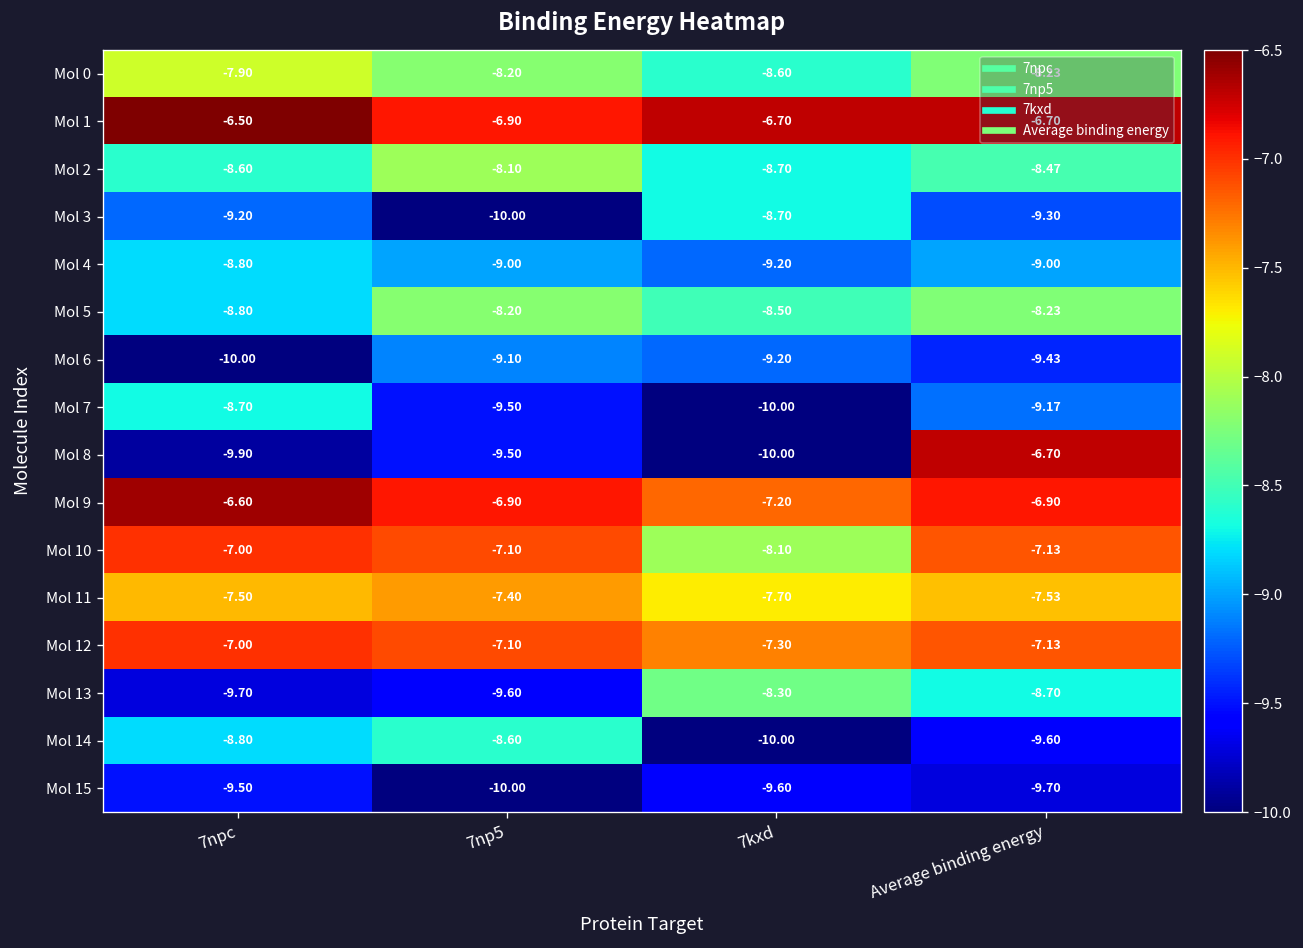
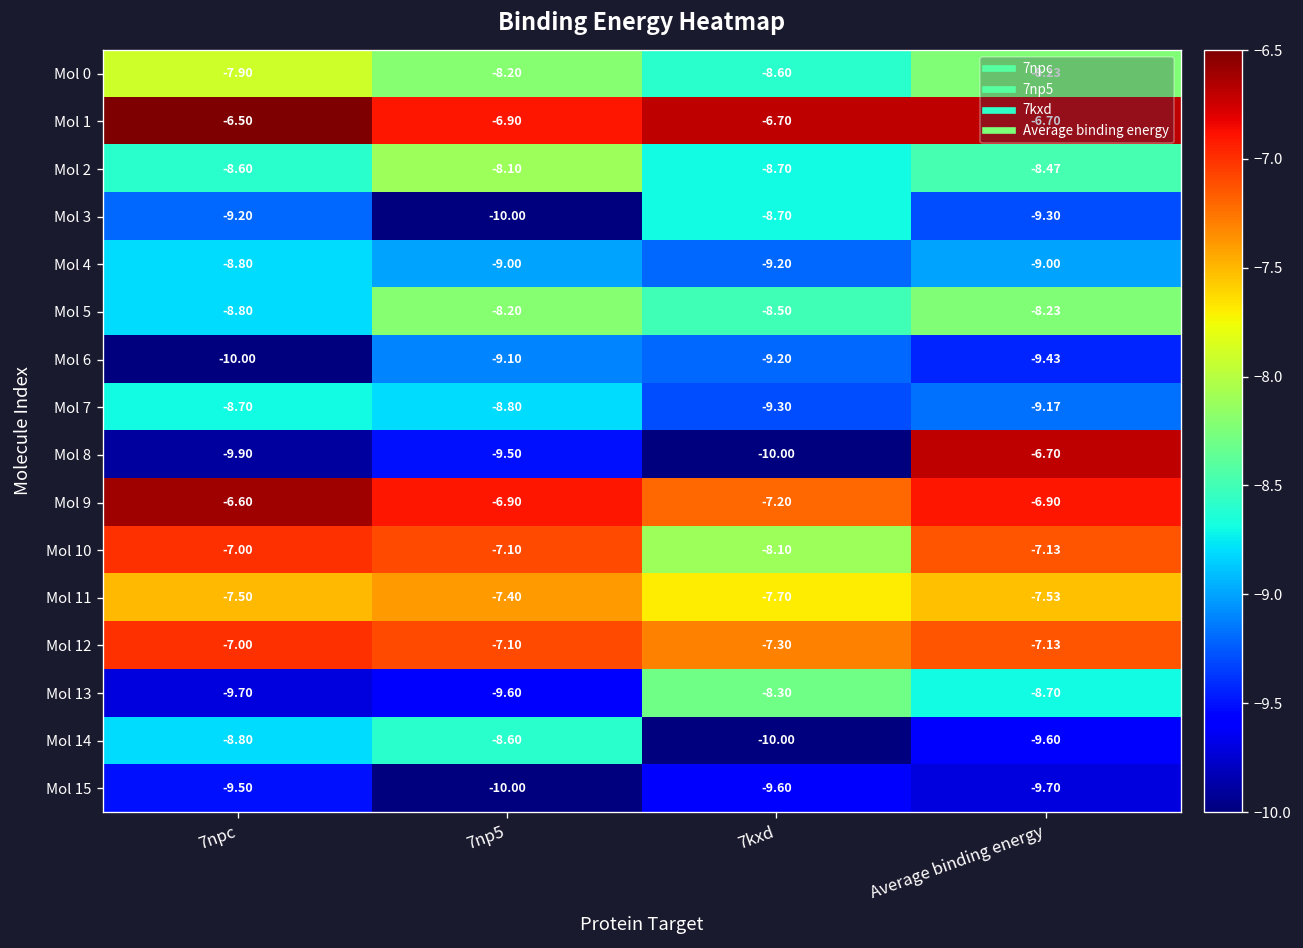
  {
    "Mol 0": {
      "7npc": -7.90,
      "7np5": -8.20,
      "7kxd": -8.60
    },
    "Mol 1": {
      "7npc": -6.50,
      "7np5": -6.90,
      "7kxd": -6.70
    },
    "Mol 2": {
      "7npc": -8.60,
      "7np5": -8.10,
      "7kxd": -8.70,
      "Average binding energy": -8.47
    },
    "Mol 3": {
      "7npc": -9.20,
      "7np5": -10.00,
      "7kxd": -8.70,
      "Average binding energy": -9.30
    },
    "Mol 4": {
      "7npc": -8.80,
      "7np5": -9.00,
      "7kxd": -9.20,
      "Average binding energy": -9.00
    },
    "Mol 5": {
      "7npc": -8.80,
      "7np5": -8.20,
      "7kxd": -8.50,
      "Average binding energy": -8.23
    },
    "Mol 6": {
      "7npc": -10.00,
      "7np5": -9.10,
      "7kxd": -9.20,
      "Average binding energy": -9.43
    },
    "Mol 7": {
      "7npc": -8.70,
-     "7np5": -9.50,
-     "7kxd": -10.00,
+     "7np5": -8.80,
+     "7kxd": -9.30,
      "Average binding energy": -9.17
    },
    "Mol 8": {
      "7npc": -9.90,
      "7np5": -9.50,
      "7kxd": -10.00,
      "Average binding energy": -6.70
    },
    "Mol 9": {
      "7npc": -6.60,
      "7np5": -6.90,
      "7kxd": -7.20,
      "Average binding energy": -6.90
    },
    "Mol 10": {
      "7npc": -7.00,
      "7np5": -7.10,
      "7kxd": -8.10,
      "Average binding energy": -7.13
    },
    "Mol 11": {
      "7npc": -7.50,
      "7np5": -7.40,
      "7kxd": -7.70,
      "Average binding energy": -7.53
    },
    "Mol 12": {
      "7npc": -7.00,
      "7np5": -7.10,
      "7kxd": -7.30,
      "Average binding energy": -7.13
    },
    "Mol 13": {
      "7npc": -9.70,
      "7np5": -9.60,
      "7kxd": -8.30,
      "Average binding energy": -8.70
    },
    "Mol 14": {
      "7npc": -8.80,
      "7np5": -8.60,
      "7kxd": -10.00,
      "Average binding energy": -9.60
    },
    "Mol 15": {
      "7npc": -9.50,
      "7np5": -10.00,
      "7kxd": -9.60,
      "Average binding energy": -9.70
    }
  }
